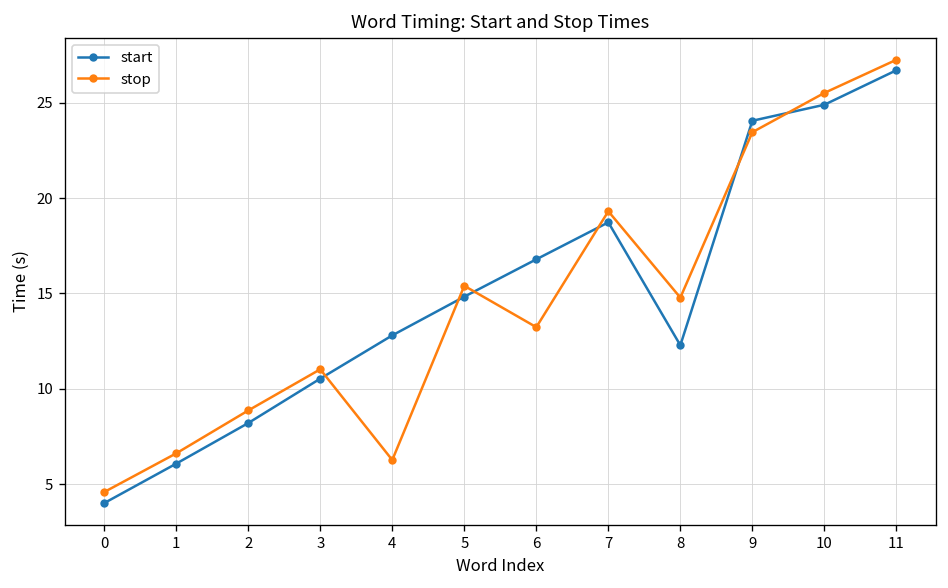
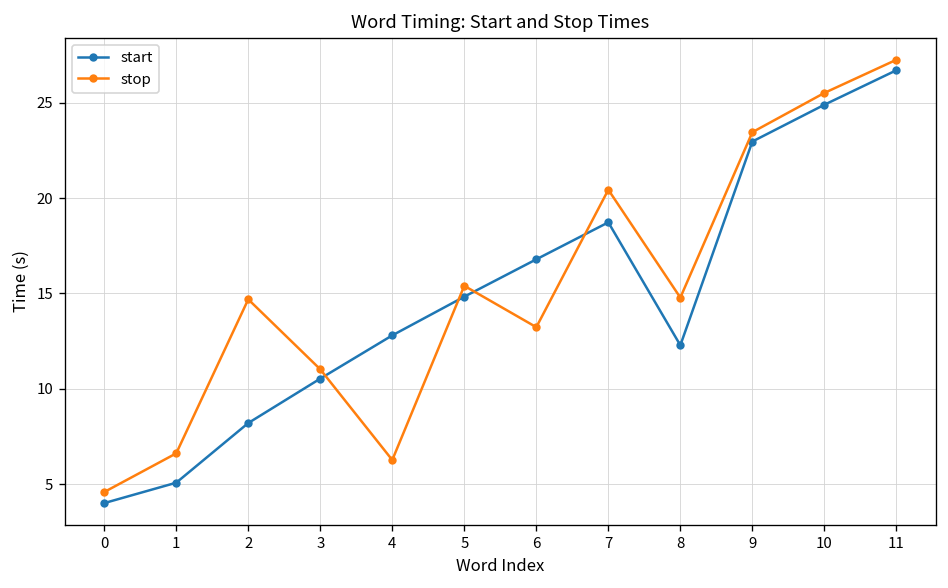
  {
    "start": {
      "0": 4.0,
-     "1": 6.1,
+     "1": 5.1,
      "2": 8.2,
      "3": 10.5,
      "4": 12.8,
      "5": 14.8,
      "6": 16.8,
      "7": 18.7,
      "8": 12.3,
-     "9": 24.1,
+     "9": 23.0,
      "10": 24.9,
      "11": 26.7
    },
    "stop": {
      "0": 4.6,
      "1": 6.6,
-     "2": 8.9,
+     "2": 14.7,
      "3": 11.0,
      "4": 6.3,
      "5": 15.4,
      "6": 13.2,
-     "7": 19.3,
+     "7": 20.4,
      "8": 14.8,
      "9": 23.5,
      "10": 25.5,
      "11": 27.3
    }
  }
